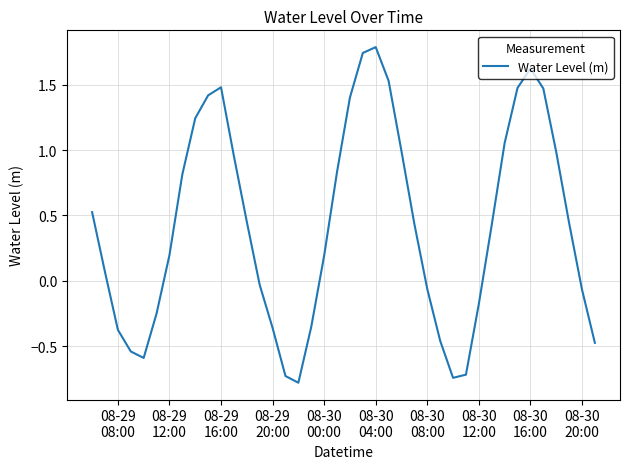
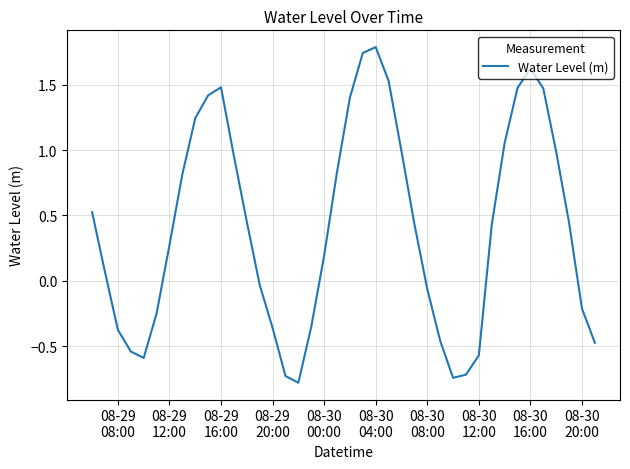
  {
    "08-29 08:00": -0.38,
-   "08-29 12:00": 0.20,
+   "08-29 12:00": 0.27,
    "08-29 16:00": 1.48,
    "08-29 20:00": -0.36,
    "08-30 00:00": 0.19,
    "08-30 04:00": 1.79,
    "08-30 08:00": -0.06,
-   "08-30 12:00": -0.18,
-   "08-30 20:00": -0.07
+   "08-30 12:00": -0.57,
+   "08-30 20:00": -0.21
  }
